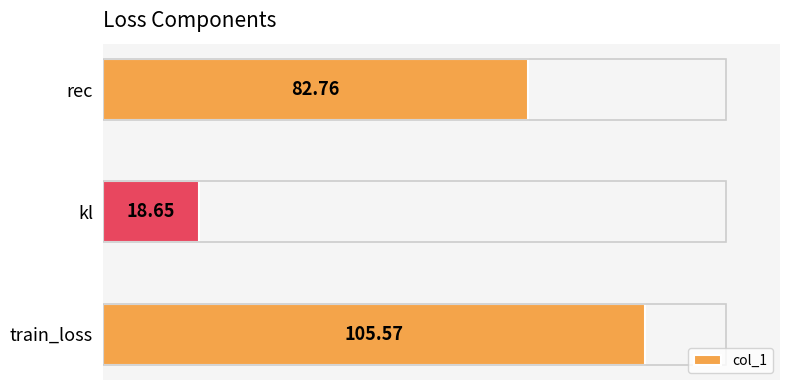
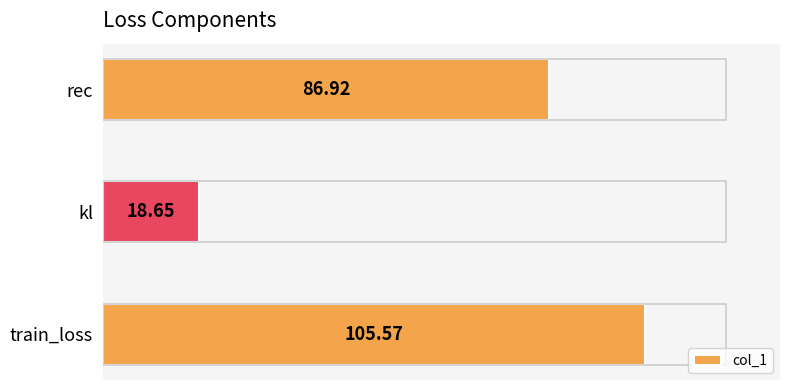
  {
-   "rec": 82.76,
+   "rec": 86.92,
    "kl": 18.65,
    "train_loss": 105.57
  }
